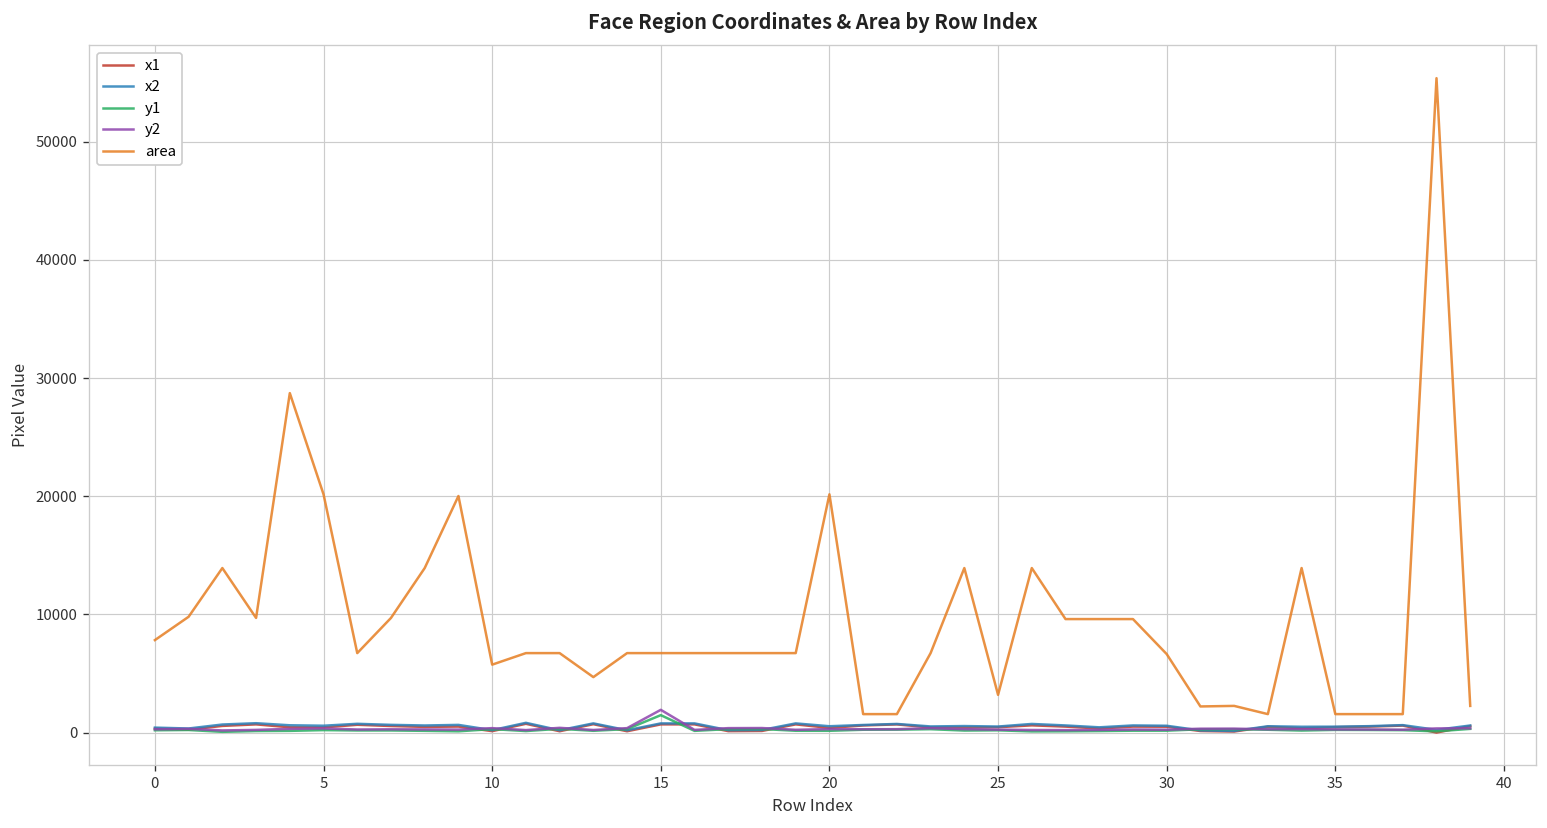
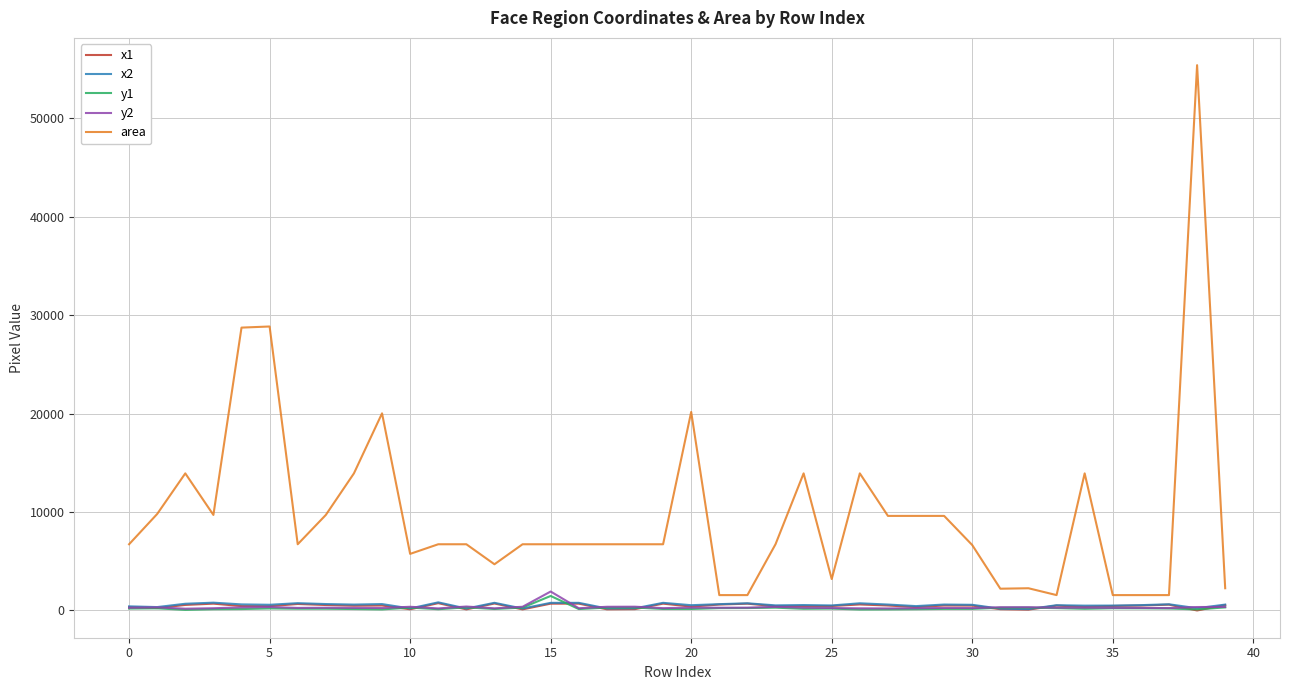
  {
    "y1": {
      "15": 1000
    },
    "y2": {
      "15": 2000
    },
    "area": {
-     "0": 8000,
-     "5": 20000,
+     "0": 7000,
+     "5": 29000,
      "10": 6000,
      "15": 7000,
      "20": 20000,
      "25": 3000,
      "30": 7000,
      "35": 2000
    }
  }
